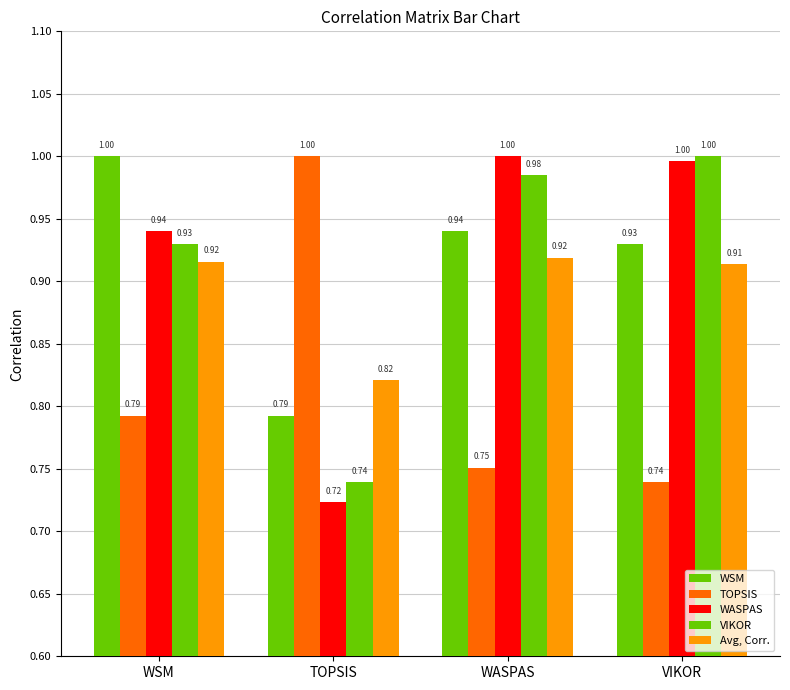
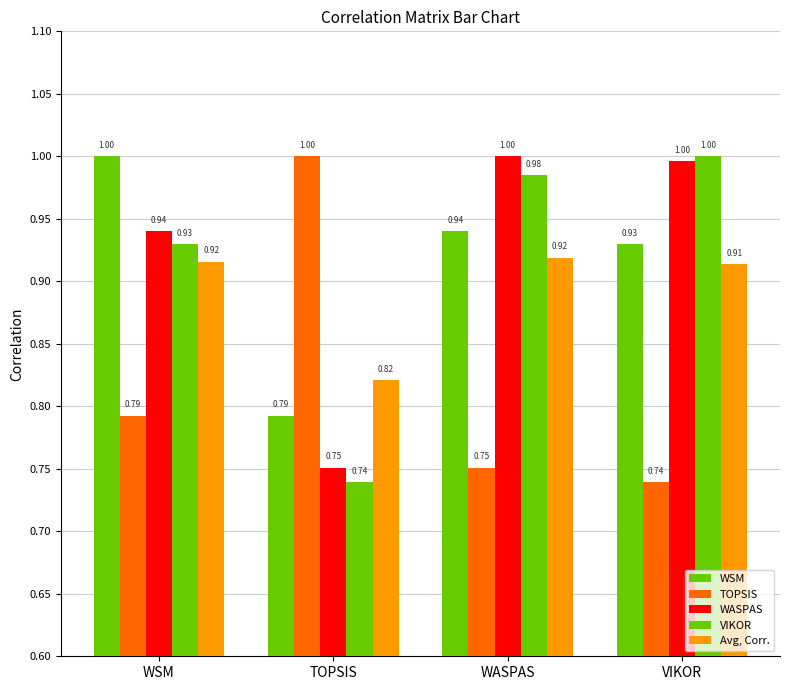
  {
    "WASPAS": {
      "WSM": 0.94,
-     "TOPSIS": 0.72,
+     "TOPSIS": 0.75,
      "WASPAS": 1.00,
      "VIKOR": 1.00
    }
  }
